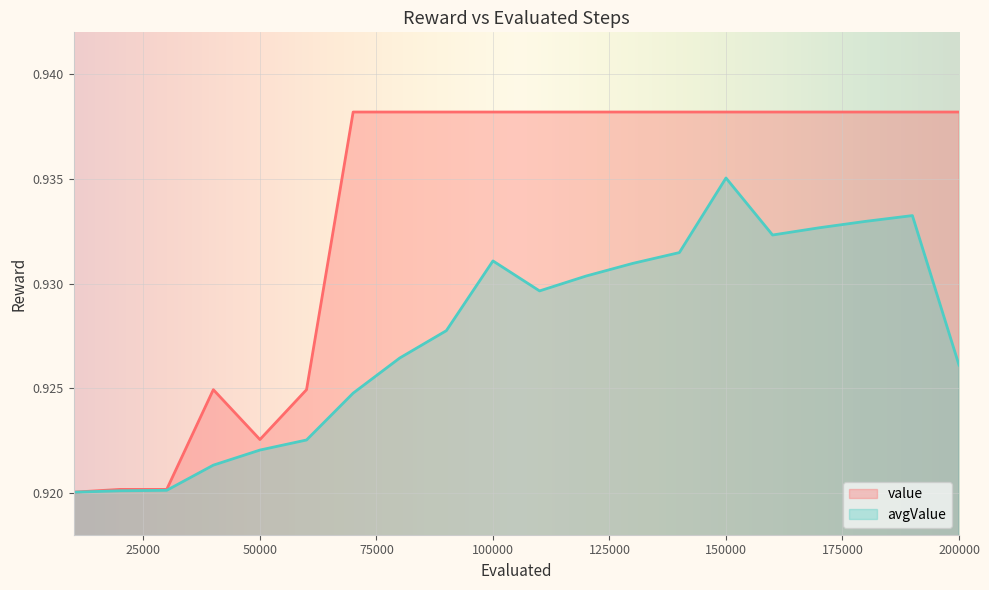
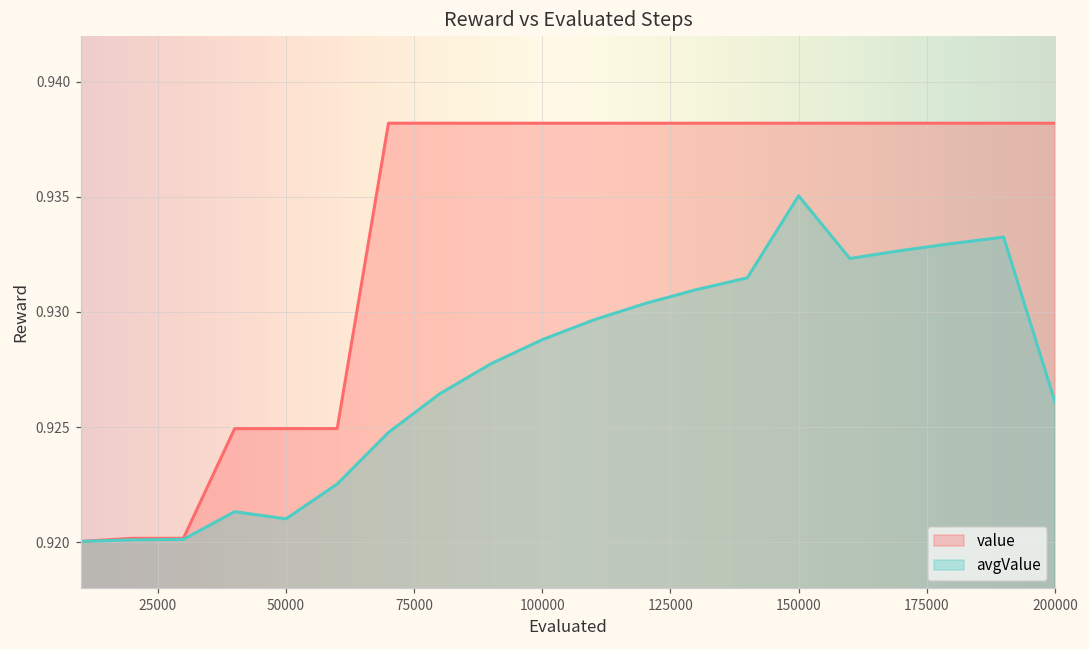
  {
    "value": {
-     "50000": 0.9225,
+     "50000": 0.9249,
      "100000": 0.9382,
      "150000": 0.9382,
      "200000": 0.9382
    },
    "avgValue": {
-     "50000": 0.9220,
-     "100000": 0.9311,
+     "50000": 0.9210,
+     "100000": 0.9288,
      "150000": 0.9350,
      "200000": 0.9261
    }
  }
